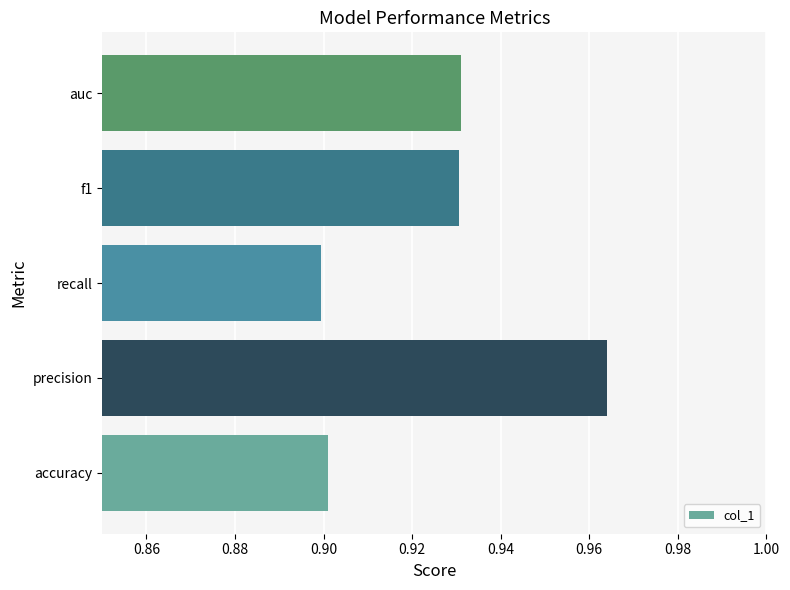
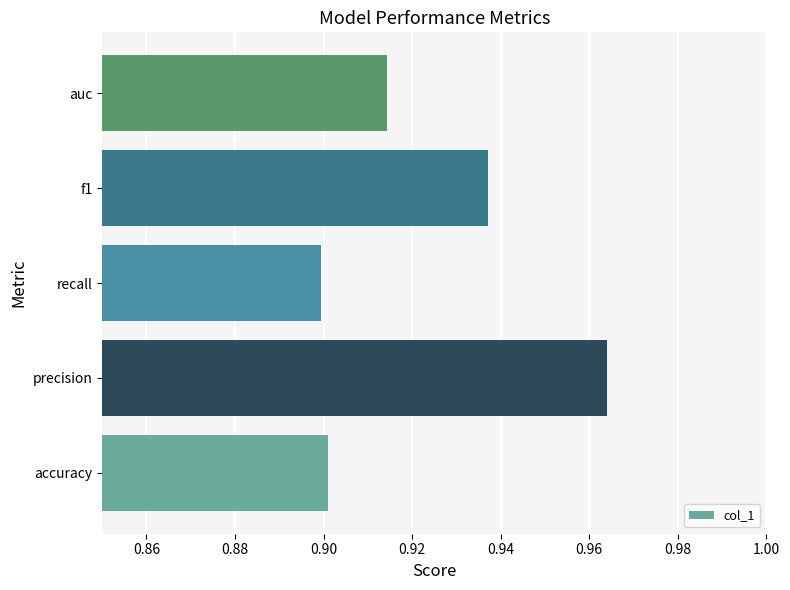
  {
-   "auc": 0.931,
-   "f1": 0.931,
+   "auc": 0.914,
+   "f1": 0.937,
    "recall": 0.899,
    "precision": 0.964,
    "accuracy": 0.901
  }
